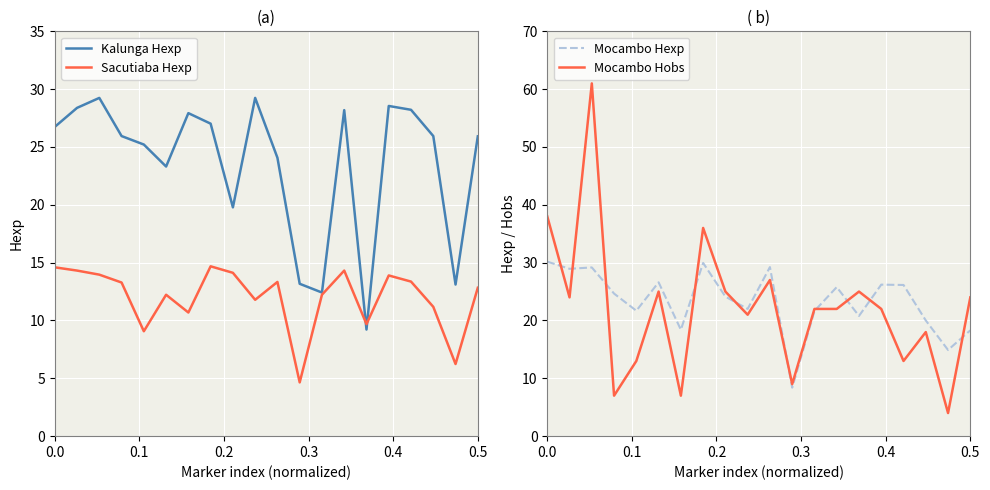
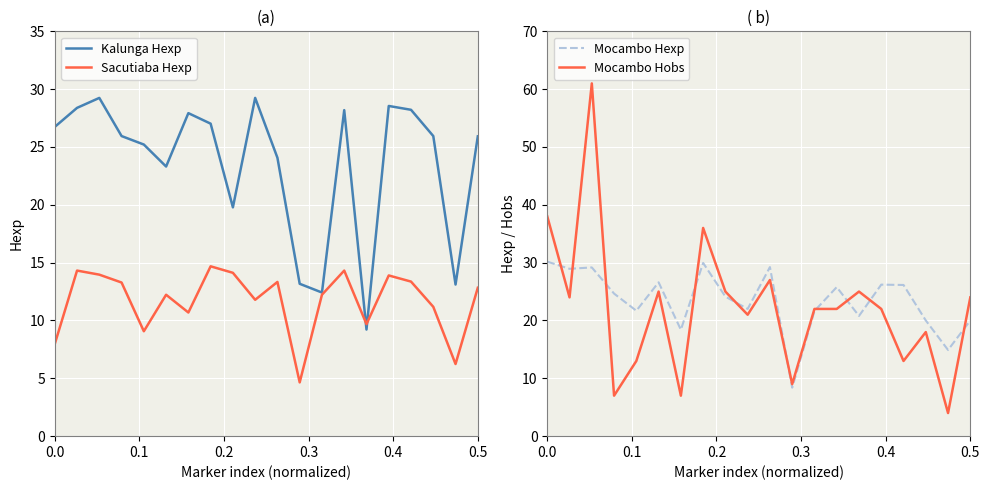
  {
    "(a)": {
      "Kalunga Hexp": {
        "0.0": 26.7,
        "0.5": 25.9
      },
      "Sacutiaba Hexp": {
-       "0.0": 14.6,
+       "0.0": 8.0,
        "0.5": 12.8
      }
    },
    "( b)": {
      "Mocambo Hexp": {
        "0.0": 30,
-       "0.5": 18
+       "0.5": 20
      },
      "Mocambo Hobs": {
        "0.0": 38,
        "0.5": 24
      }
    }
  }
